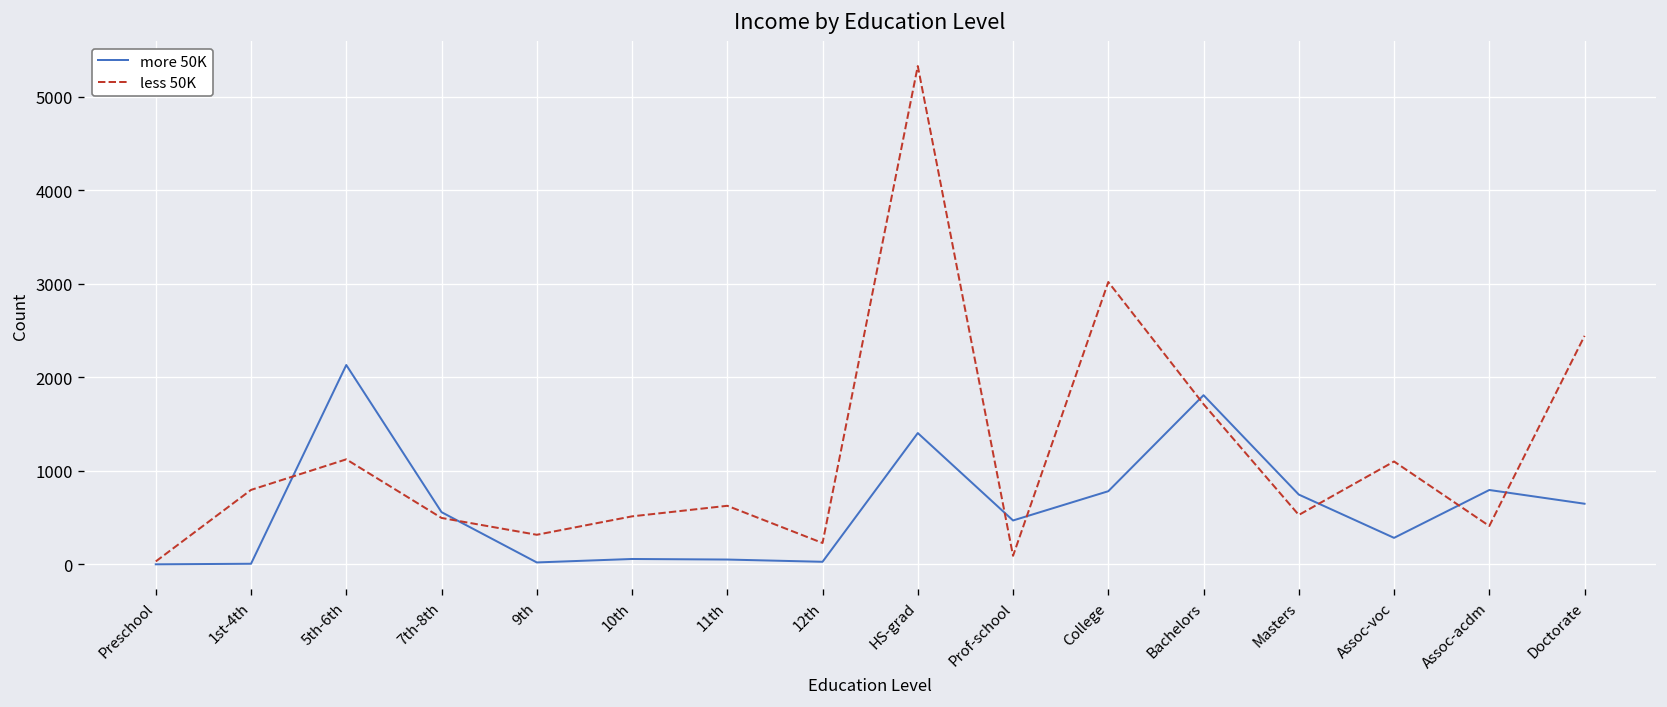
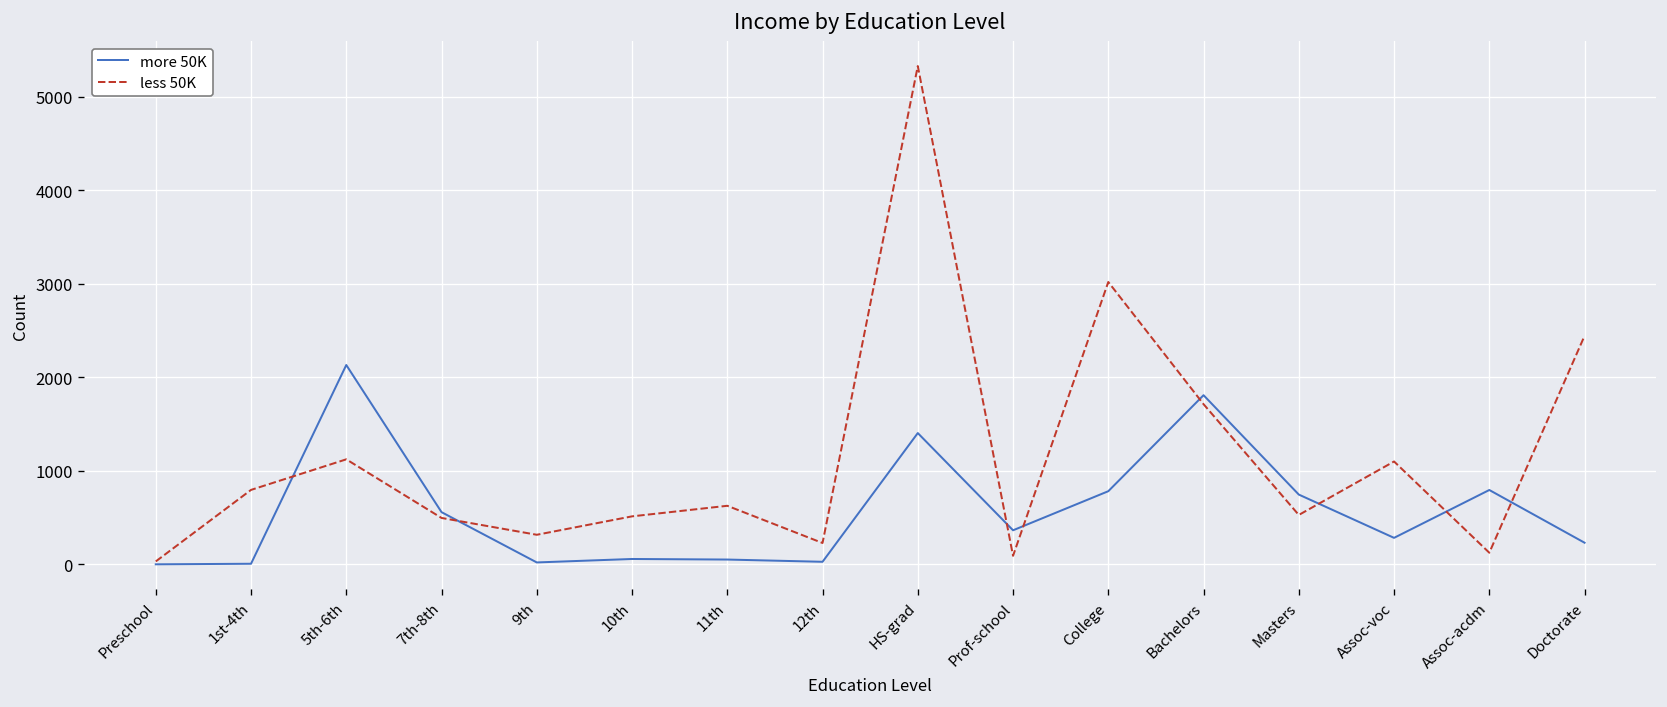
  {
    "more 50K": {
      "1st-4th": 0,
      "5th-6th": 2100,
      "7th-8th": 600,
      "9th": 0,
      "10th": 100,
      "11th": 100,
      "12th": 0,
      "HS-grad": 1400,
-     "Prof-school": 500,
+     "Prof-school": 400,
      "College": 800,
      "Bachelors": 1800,
      "Masters": 700,
      "Assoc-voc": 300,
      "Assoc-acdm": 800,
-     "Doctorate": 600
+     "Doctorate": 200
    },
    "less 50K": {
      "1st-4th": 800,
      "5th-6th": 1100,
      "7th-8th": 500,
      "9th": 300,
      "10th": 500,
      "11th": 600,
      "12th": 200,
      "HS-grad": 5300,
      "Prof-school": 100,
      "College": 3000,
      "Bachelors": 1700,
      "Masters": 500,
      "Assoc-voc": 1100,
-     "Assoc-acdm": 400,
+     "Assoc-acdm": 100,
      "Doctorate": 2400
    }
  }
